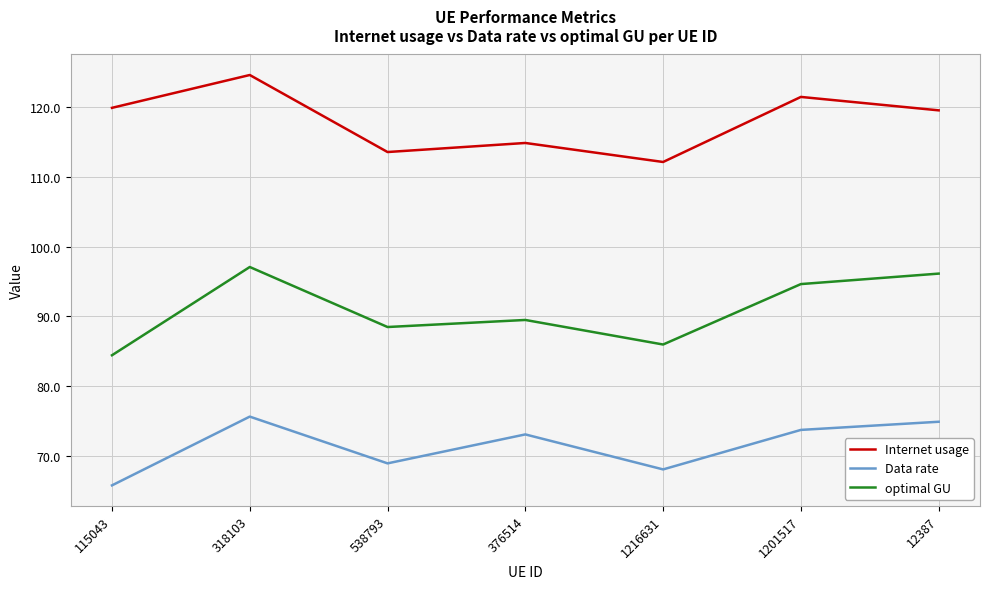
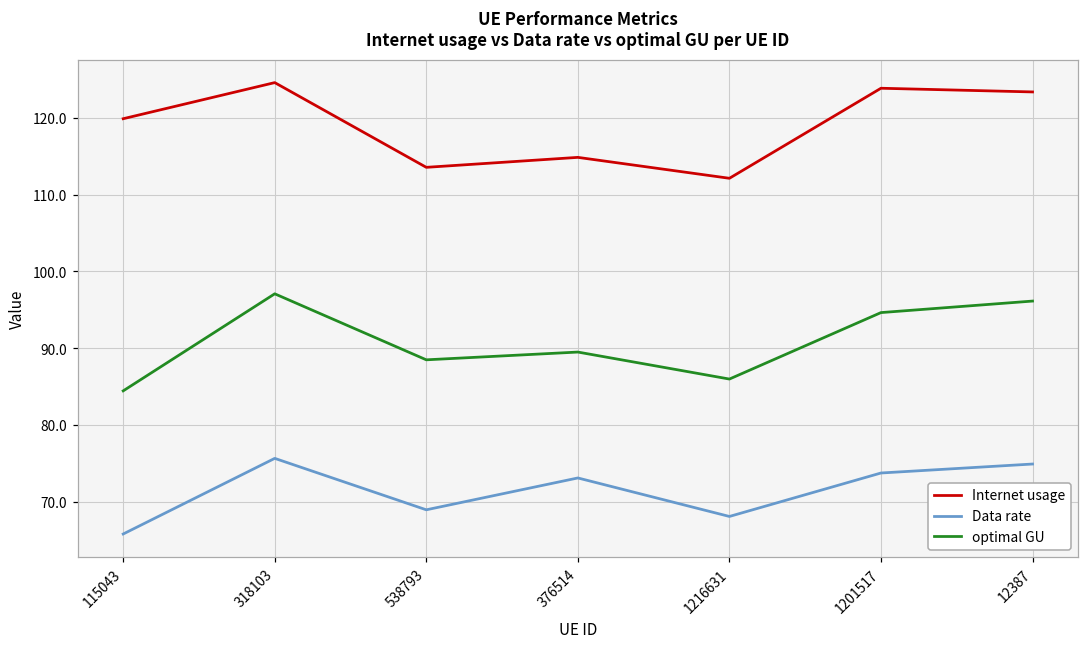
  {
    "Internet usage": {
      "115043": 120,
      "318103": 125,
      "538793": 114,
      "376514": 115,
      "1216631": 112,
-     "1201517": 121,
-     "12387": 120
+     "1201517": 124,
+     "12387": 123
    },
    "Data rate": {
      "115043": 66,
      "318103": 76,
      "538793": 69,
      "376514": 73,
      "1216631": 68,
      "1201517": 74,
      "12387": 75
    },
    "optimal GU": {
      "115043": 84,
      "318103": 97,
      "538793": 88,
      "376514": 89,
      "1216631": 86,
      "1201517": 95,
      "12387": 96
    }
  }
